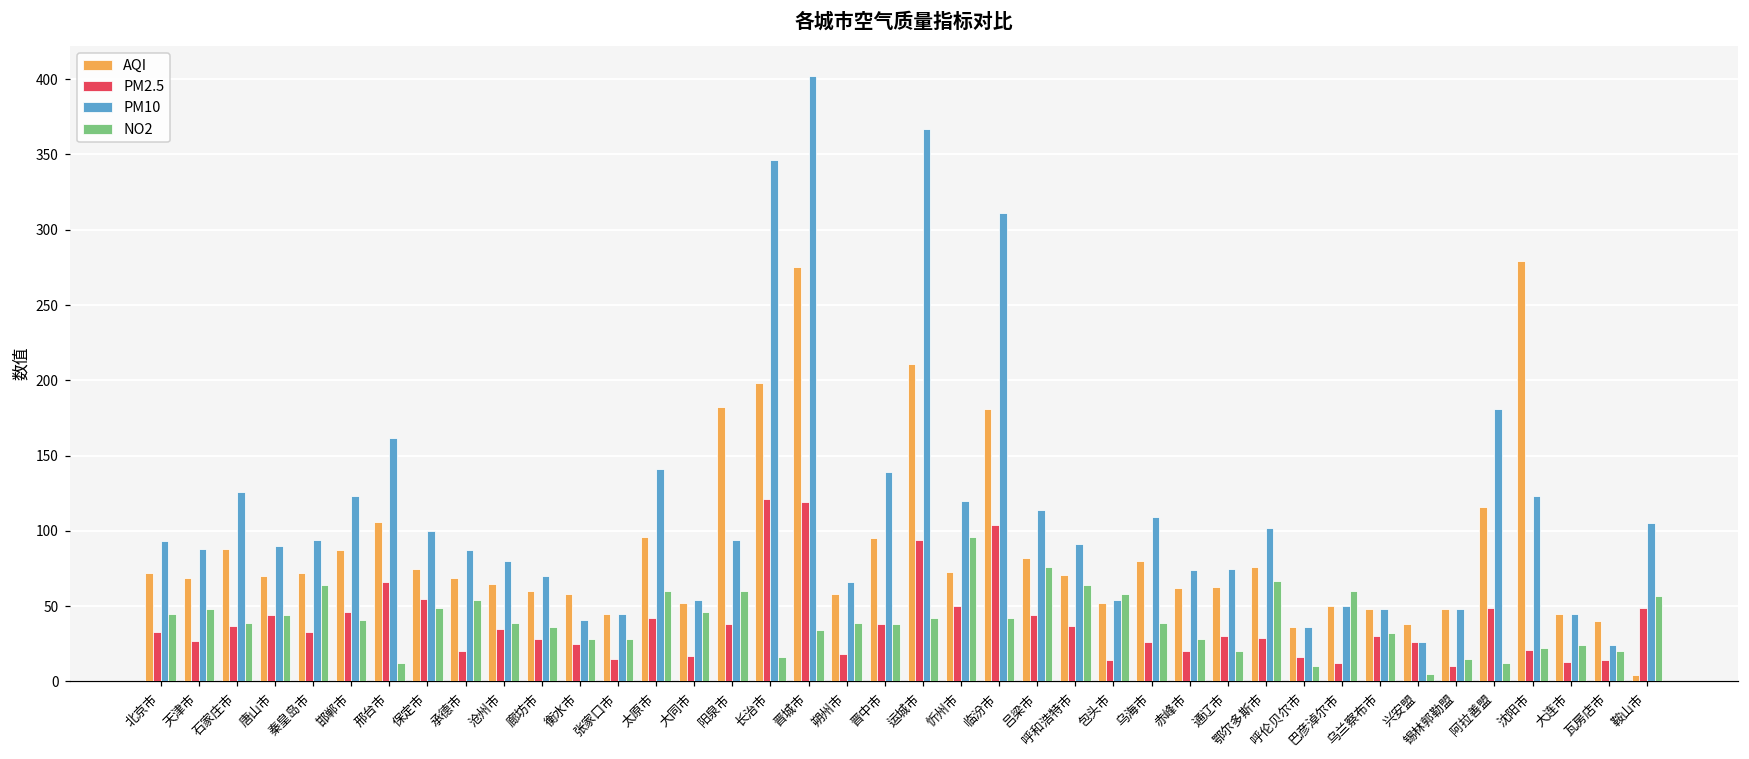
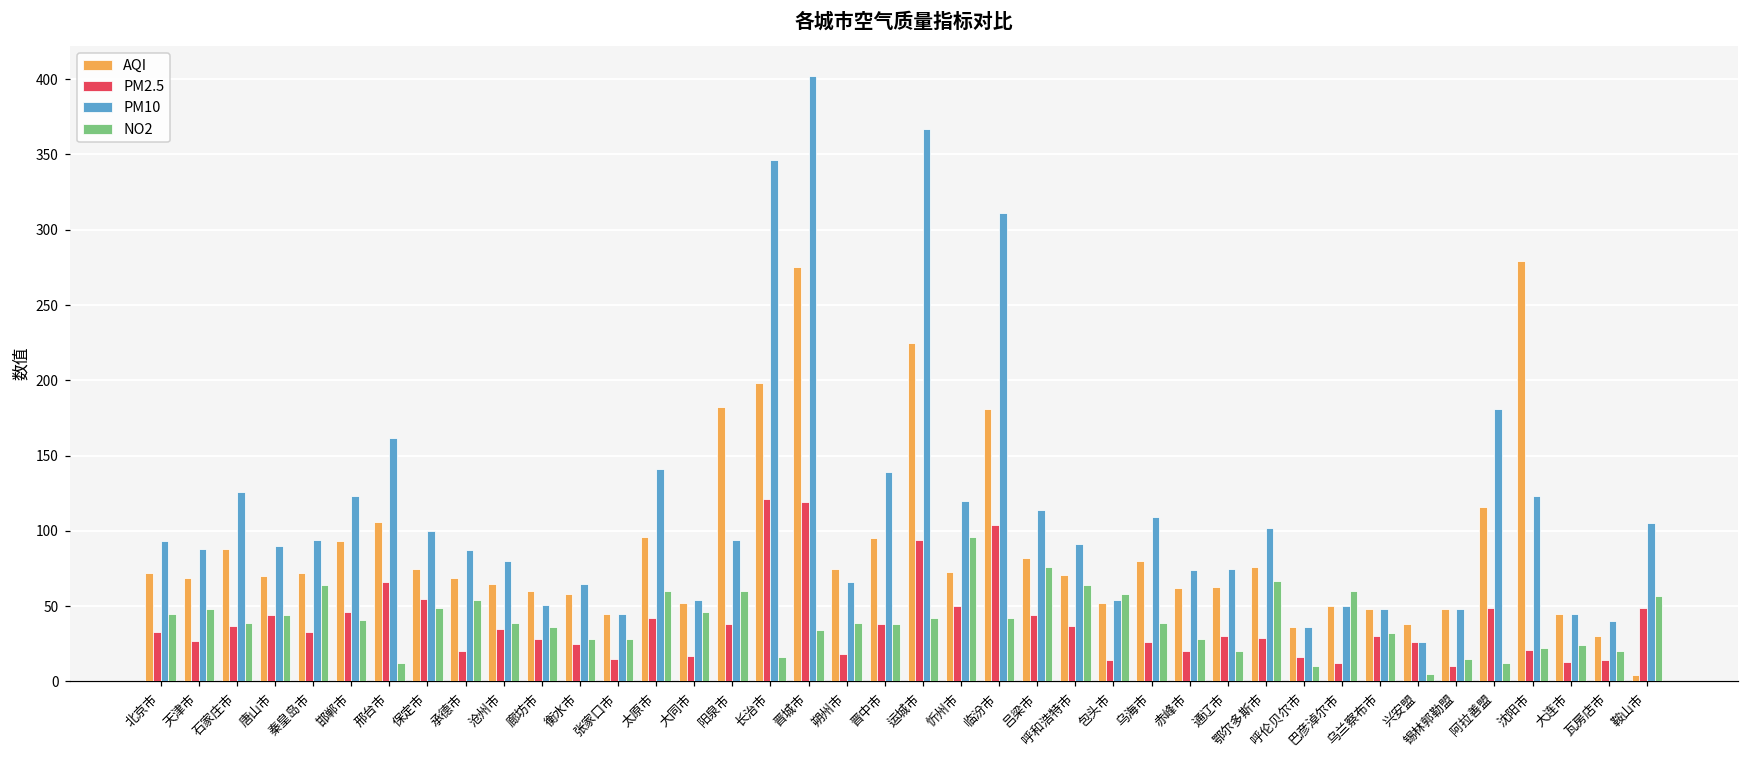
  {
    "AQI": {
      "北京市": 72,
      "天津市": 69,
      "石家庄市": 88,
      "唐山市": 70,
      "秦皇岛市": 72,
-     "邯郸市": 87,
+     "邯郸市": 93,
      "邢台市": 106,
      "保定市": 75,
      "承德市": 69,
      "沧州市": 65,
      "廊坊市": 60,
      "衡水市": 58,
      "张家口市": 45,
      "太原市": 96,
      "大同市": 52,
      "阳泉市": 182,
      "长治市": 198,
      "晋城市": 275,
-     "朔州市": 58,
+     "朔州市": 75,
      "晋中市": 95,
-     "运城市": 211,
+     "运城市": 225,
      "忻州市": 73,
      "临汾市": 181,
      "吕梁市": 82,
      "呼和浩特市": 71,
      "包头市": 52,
      "乌海市": 80,
      "赤峰市": 62,
      "通辽市": 63,
      "鄂尔多斯市": 76,
      "呼伦贝尔市": 36,
      "巴彦淖尔市": 50,
      "乌兰察布市": 48,
      "兴安盟": 38,
      "锡林郭勒盟": 48,
      "阿拉善盟": 116,
      "沈阳市": 279,
      "大连市": 45,
-     "瓦房店市": 40,
+     "瓦房店市": 30,
      "鞍山市": 4
    },
    "PM2.5": {
      "北京市": 33,
      "天津市": 27,
      "石家庄市": 37,
      "唐山市": 44,
      "秦皇岛市": 33,
      "邯郸市": 46,
      "邢台市": 66,
      "保定市": 55,
      "承德市": 20,
      "沧州市": 35,
      "廊坊市": 28,
      "衡水市": 25,
      "张家口市": 15,
      "太原市": 42,
      "大同市": 17,
      "阳泉市": 38,
      "长治市": 121,
      "晋城市": 119,
      "朔州市": 18,
      "晋中市": 38,
      "运城市": 94,
      "忻州市": 50,
      "临汾市": 104,
      "吕梁市": 44,
      "呼和浩特市": 37,
      "包头市": 14,
      "乌海市": 26,
      "赤峰市": 20,
      "通辽市": 30,
      "鄂尔多斯市": 29,
      "呼伦贝尔市": 16,
      "巴彦淖尔市": 12,
      "乌兰察布市": 30,
      "兴安盟": 26,
      "锡林郭勒盟": 10,
      "阿拉善盟": 49,
      "沈阳市": 21,
      "大连市": 13,
      "瓦房店市": 14,
      "鞍山市": 49
    },
    "PM10": {
      "北京市": 93,
      "天津市": 88,
      "石家庄市": 126,
      "唐山市": 90,
      "秦皇岛市": 94,
      "邯郸市": 123,
      "邢台市": 162,
      "保定市": 100,
      "承德市": 87,
      "沧州市": 80,
-     "廊坊市": 70,
-     "衡水市": 41,
+     "廊坊市": 51,
+     "衡水市": 65,
      "张家口市": 45,
      "太原市": 141,
      "大同市": 54,
      "阳泉市": 94,
      "长治市": 346,
      "晋城市": 402,
      "朔州市": 66,
      "晋中市": 139,
      "运城市": 367,
      "忻州市": 120,
      "临汾市": 311,
      "吕梁市": 114,
      "呼和浩特市": 91,
      "包头市": 54,
      "乌海市": 109,
      "赤峰市": 74,
      "通辽市": 75,
      "鄂尔多斯市": 102,
      "呼伦贝尔市": 36,
      "巴彦淖尔市": 50,
      "乌兰察布市": 48,
      "兴安盟": 26,
      "锡林郭勒盟": 48,
      "阿拉善盟": 181,
      "沈阳市": 123,
      "大连市": 45,
-     "瓦房店市": 24,
+     "瓦房店市": 40,
      "鞍山市": 105
    },
    "NO2": {
      "北京市": 45,
      "天津市": 48,
      "石家庄市": 39,
      "唐山市": 44,
      "秦皇岛市": 64,
      "邯郸市": 41,
      "邢台市": 12,
      "保定市": 49,
      "承德市": 54,
      "沧州市": 39,
      "廊坊市": 36,
      "衡水市": 28,
      "张家口市": 28,
      "太原市": 60,
      "大同市": 46,
      "阳泉市": 60,
      "长治市": 16,
      "晋城市": 34,
      "朔州市": 39,
      "晋中市": 38,
      "运城市": 42,
      "忻州市": 96,
      "临汾市": 42,
      "吕梁市": 76,
      "呼和浩特市": 64,
      "包头市": 58,
      "乌海市": 39,
      "赤峰市": 28,
      "通辽市": 20,
      "鄂尔多斯市": 67,
      "呼伦贝尔市": 10,
      "巴彦淖尔市": 60,
      "乌兰察布市": 32,
      "兴安盟": 5,
      "锡林郭勒盟": 15,
      "阿拉善盟": 12,
      "沈阳市": 22,
      "大连市": 24,
      "瓦房店市": 20,
      "鞍山市": 57
    }
  }
